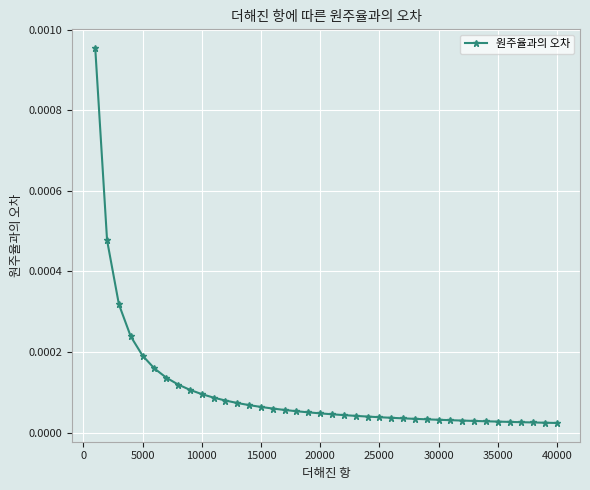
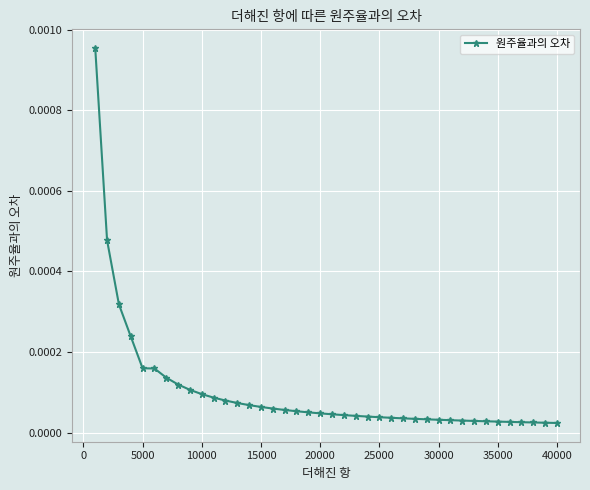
  {
-   "5000": 0.00019,
+   "5000": 0.00016,
    "10000": 0.00010,
    "15000": 0.00006,
    "20000": 0.00005,
    "25000": 0.00004,
    "30000": 0.00003,
    "35000": 0.00003,
    "40000": 0.00002
  }
